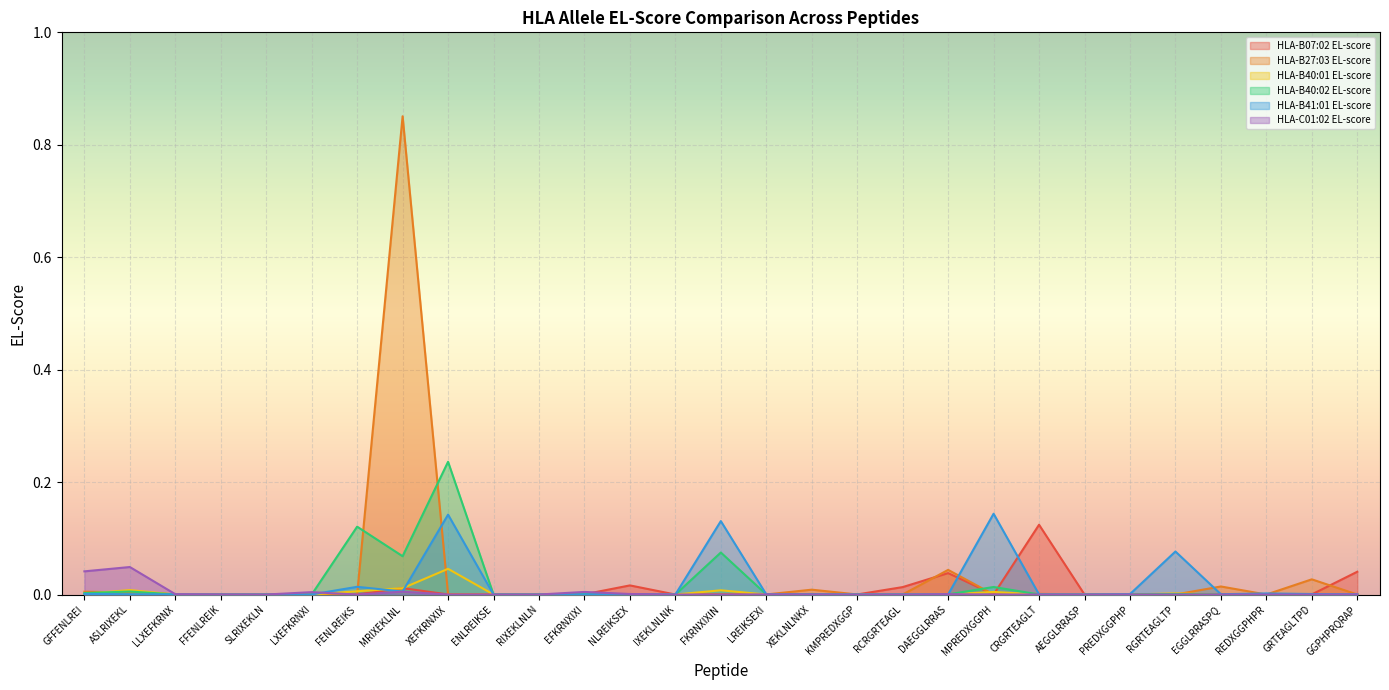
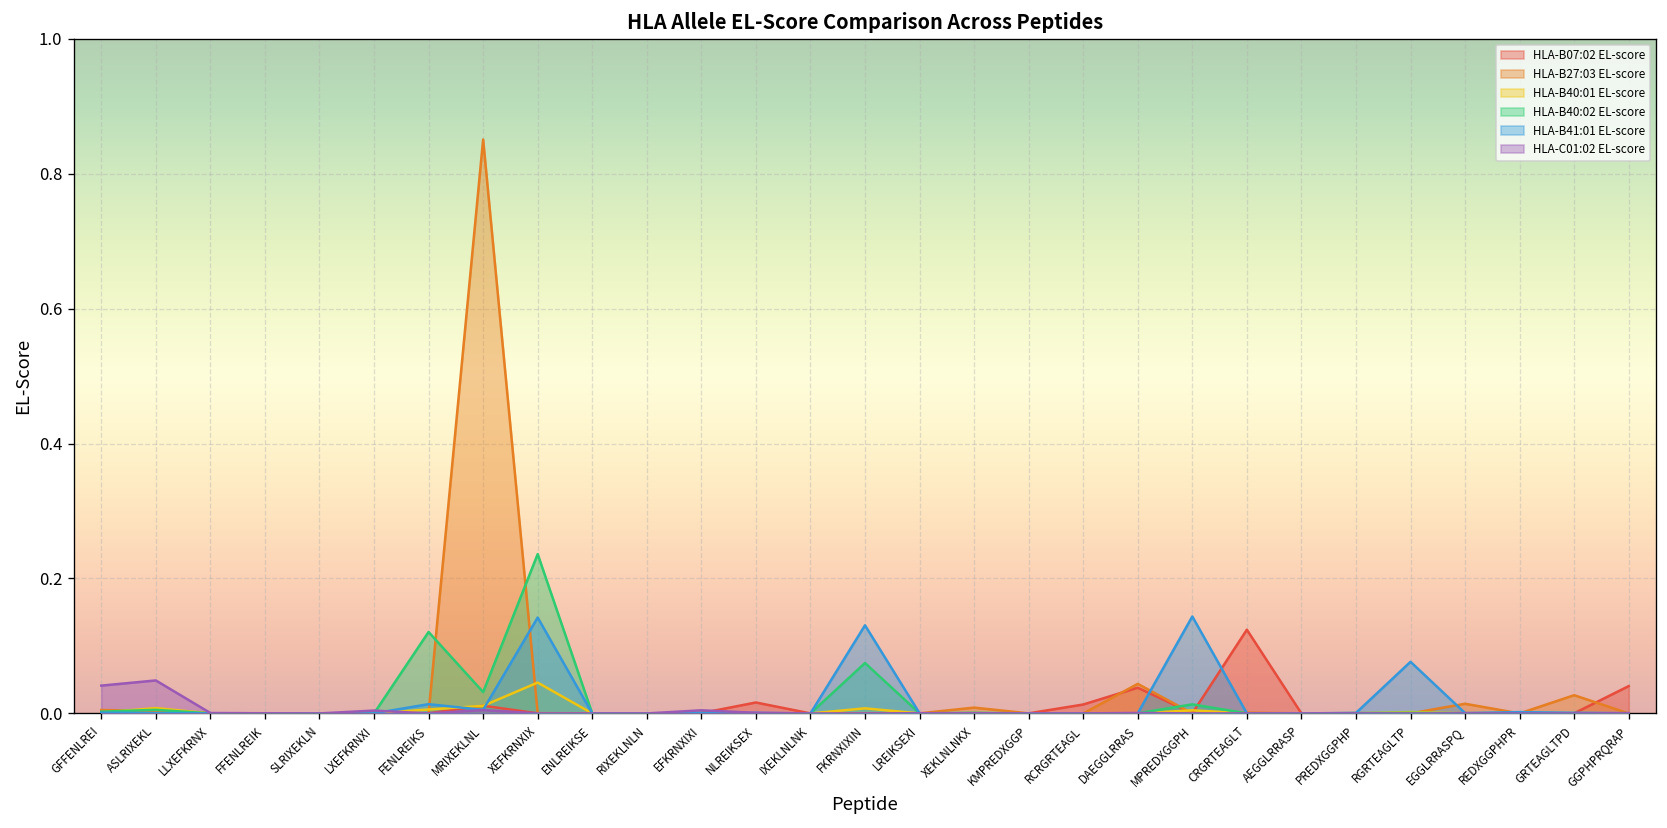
  {
    "HLA-B40:02 EL-score": {
      "FENLREIKS": 0.12,
-     "MRIXEKLNL": 0.07,
+     "MRIXEKLNL": 0.03,
      "XEFKRNXIX": 0.24,
      "FKRNXIXIN": 0.07,
      "MPREDXGGPH": 0.01
    },
    "HLA-B41:01 EL-score": {
      "FENLREIKS": 0.01,
      "XEFKRNXIX": 0.14,
      "FKRNXIXIN": 0.13,
      "MPREDXGGPH": 0.14,
      "RGRTEAGLTP": 0.08
    },
    "HLA-C01:02 EL-score": {
      "GFFENLREI": 0.04,
      "ASLRIXEKL": 0.05
    }
  }
